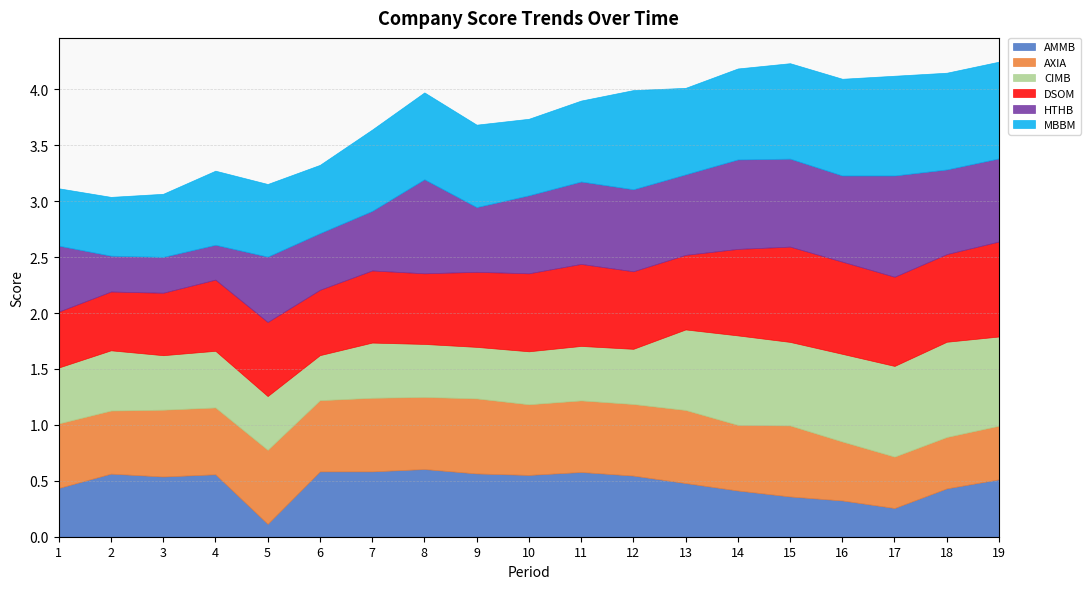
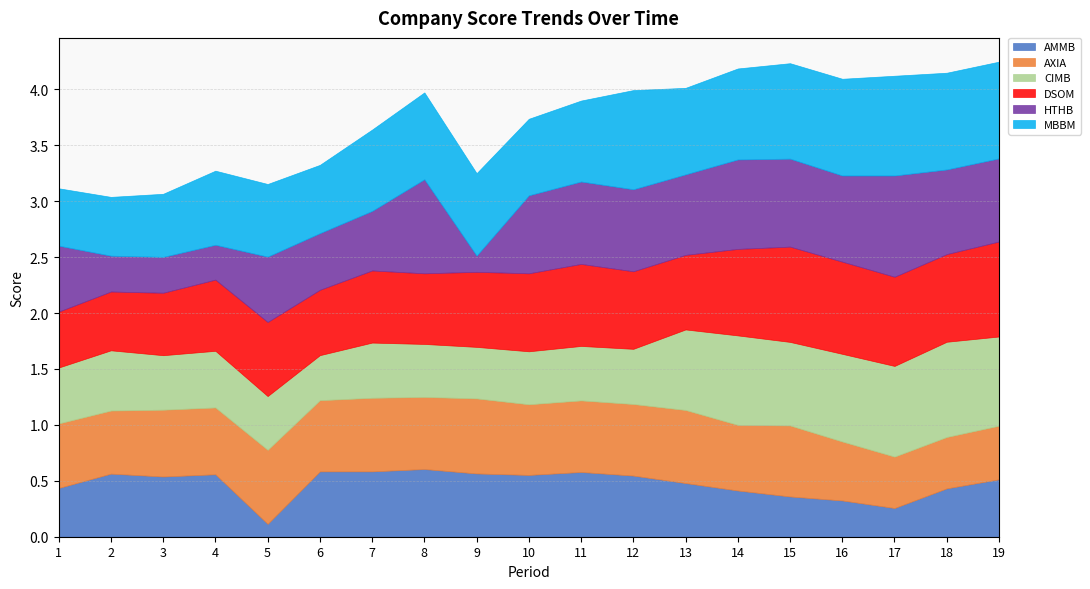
  {
    "AMMB": {
      "1": 0.44,
      "2": 0.56,
      "3": 0.54,
      "4": 0.56,
      "5": 0.11,
      "6": 0.58,
      "7": 0.58,
      "8": 0.61,
      "9": 0.57,
      "10": 0.55,
      "11": 0.58,
      "12": 0.55,
      "13": 0.48,
      "14": 0.41,
      "15": 0.36,
      "16": 0.32,
      "17": 0.26,
      "18": 0.43,
      "19": 0.51
    },
    "AXIA": {
      "1": 0.58,
      "2": 0.56,
      "3": 0.60,
      "4": 0.60,
      "5": 0.66,
      "6": 0.64,
      "7": 0.66,
      "8": 0.64,
      "9": 0.67,
      "10": 0.63,
      "11": 0.64,
      "12": 0.64,
      "13": 0.65,
      "14": 0.59,
      "15": 0.64,
      "16": 0.53,
      "17": 0.46,
      "18": 0.46,
      "19": 0.48
    },
    "CIMB": {
      "1": 0.50,
      "2": 0.54,
      "3": 0.49,
      "4": 0.51,
      "5": 0.48,
      "6": 0.40,
      "7": 0.49,
      "8": 0.47,
      "9": 0.46,
      "10": 0.47,
      "11": 0.49,
      "12": 0.49,
      "13": 0.72,
      "14": 0.80,
      "15": 0.75,
      "16": 0.78,
      "17": 0.81,
      "18": 0.85,
      "19": 0.80
    },
    "DSOM": {
      "1": 0.50,
      "2": 0.53,
      "3": 0.56,
      "4": 0.64,
      "5": 0.66,
      "6": 0.58,
      "7": 0.64,
      "8": 0.63,
      "9": 0.67,
      "10": 0.70,
      "11": 0.73,
      "12": 0.69,
      "13": 0.67,
      "14": 0.77,
      "15": 0.85,
      "16": 0.82,
      "17": 0.80,
      "18": 0.78,
      "19": 0.85
    },
    "HTHB": {
      "1": 0.59,
      "2": 0.32,
      "3": 0.32,
      "4": 0.31,
      "5": 0.58,
      "6": 0.51,
      "7": 0.53,
      "8": 0.84,
-     "9": 0.58,
+     "9": 0.15,
      "10": 0.70,
      "11": 0.74,
      "12": 0.73,
      "13": 0.72,
      "14": 0.80,
      "15": 0.79,
      "16": 0.77,
      "17": 0.91,
      "18": 0.76,
      "19": 0.74
    },
    "MBBM": {
      "1": 0.51,
      "2": 0.53,
      "3": 0.56,
      "4": 0.66,
      "5": 0.65,
      "6": 0.61,
      "7": 0.73,
      "8": 0.78,
      "9": 0.74,
      "10": 0.68,
      "11": 0.72,
      "12": 0.89,
      "13": 0.77,
      "14": 0.81,
      "15": 0.85,
      "16": 0.86,
      "17": 0.89,
      "18": 0.86,
      "19": 0.86
    }
  }
